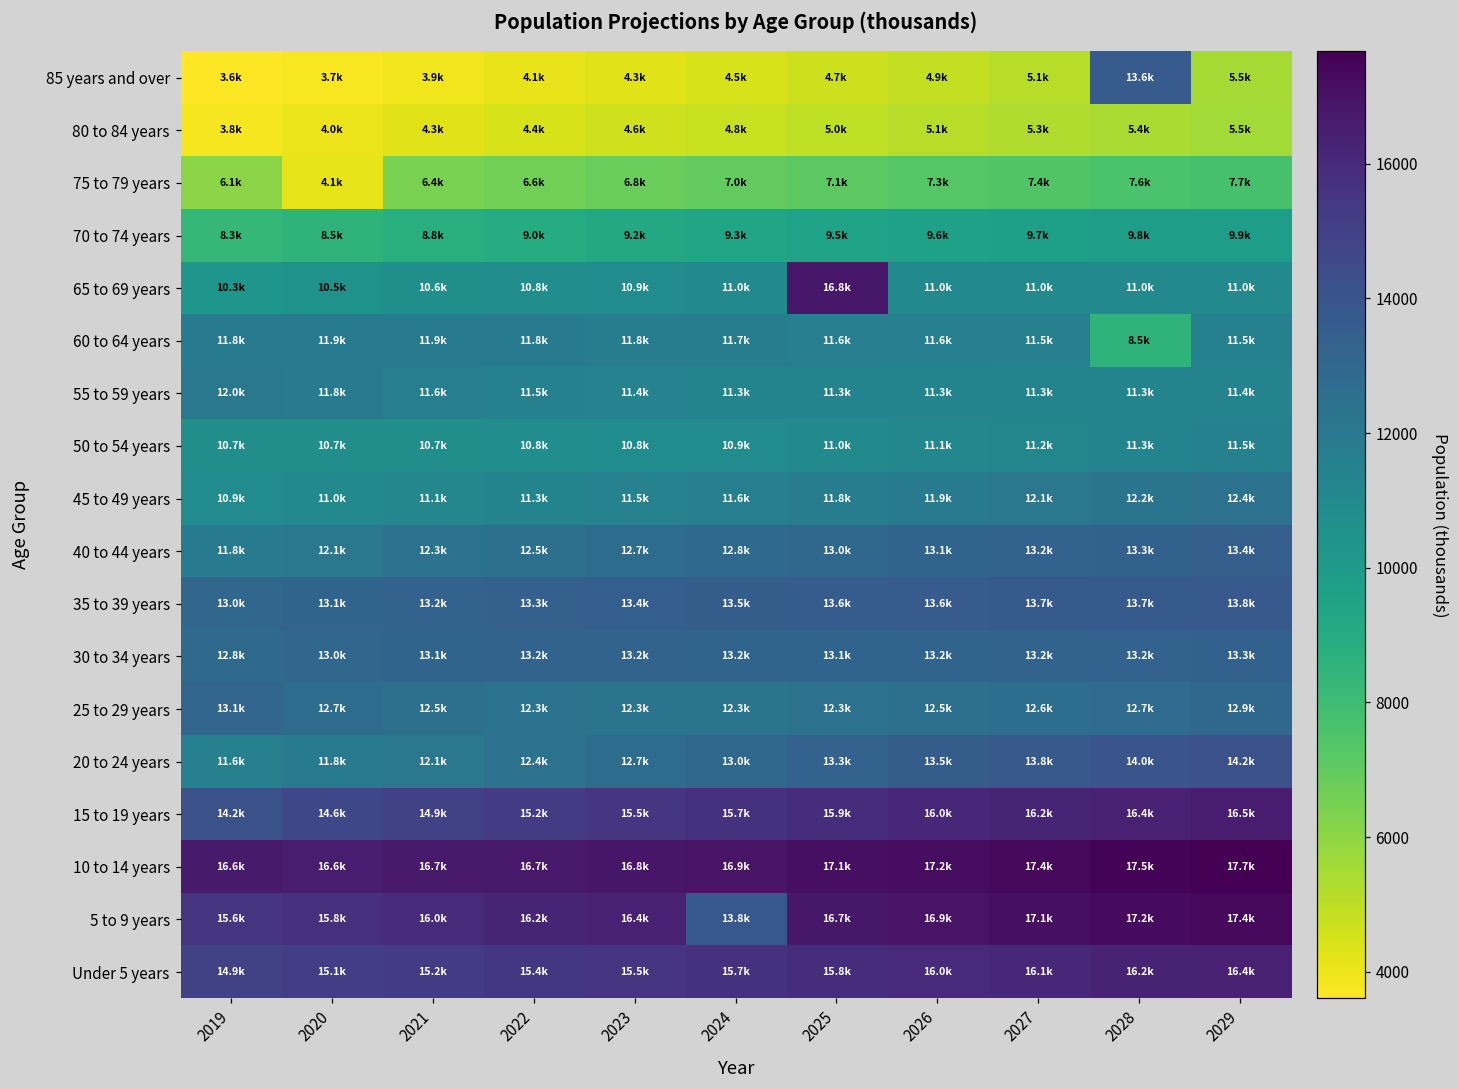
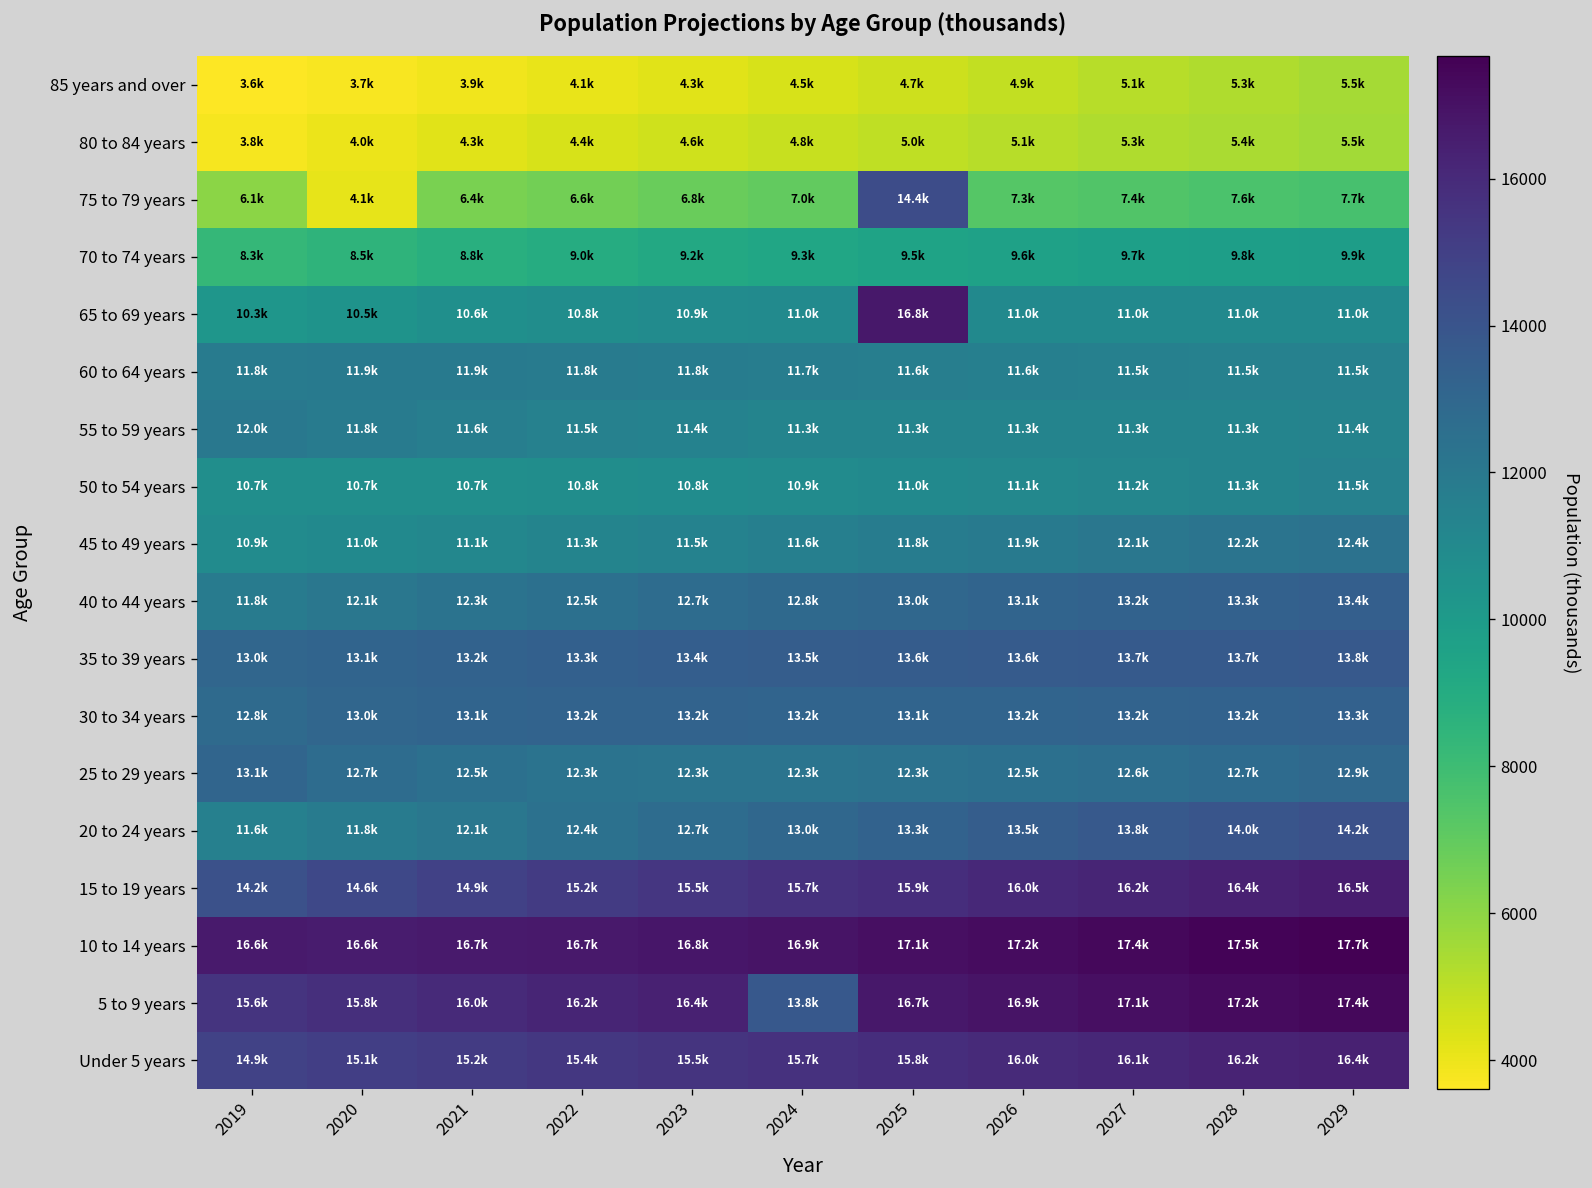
  {
    "85 years and over": {
      "2019": "3.6k",
      "2020": "3.7k",
      "2021": "3.9k",
      "2022": "4.1k",
      "2023": "4.3k",
      "2024": "4.5k",
      "2025": "4.7k",
      "2026": "4.9k",
      "2027": "5.1k",
-     "2028": "13.6k",
+     "2028": "5.3k",
      "2029": "5.5k"
    },
    "80 to 84 years": {
      "2019": "3.8k",
      "2020": "4.0k",
      "2021": "4.3k",
      "2022": "4.4k",
      "2023": "4.6k",
      "2024": "4.8k",
      "2025": "5.0k",
      "2026": "5.1k",
      "2027": "5.3k",
      "2028": "5.4k",
      "2029": "5.5k"
    },
    "75 to 79 years": {
      "2019": "6.1k",
      "2020": "4.1k",
      "2021": "6.4k",
      "2022": "6.6k",
      "2023": "6.8k",
      "2024": "7.0k",
-     "2025": "7.1k",
+     "2025": "14.4k",
      "2026": "7.3k",
      "2027": "7.4k",
      "2028": "7.6k",
      "2029": "7.7k"
    },
    "70 to 74 years": {
      "2019": "8.3k",
      "2020": "8.5k",
      "2021": "8.8k",
      "2022": "9.0k",
      "2023": "9.2k",
      "2024": "9.3k",
      "2025": "9.5k",
      "2026": "9.6k",
      "2027": "9.7k",
      "2028": "9.8k",
      "2029": "9.9k"
    },
    "65 to 69 years": {
      "2019": "10.3k",
      "2020": "10.5k",
      "2021": "10.6k",
      "2022": "10.8k",
      "2023": "10.9k",
      "2024": "11.0k",
      "2025": "16.8k",
      "2026": "11.0k",
      "2027": "11.0k",
      "2028": "11.0k",
      "2029": "11.0k"
    },
    "60 to 64 years": {
      "2019": "11.8k",
      "2020": "11.9k",
      "2021": "11.9k",
      "2022": "11.8k",
      "2023": "11.8k",
      "2024": "11.7k",
      "2025": "11.6k",
      "2026": "11.6k",
      "2027": "11.5k",
-     "2028": "8.5k",
+     "2028": "11.5k",
      "2029": "11.5k"
    },
    "55 to 59 years": {
      "2019": "12.0k",
      "2020": "11.8k",
      "2021": "11.6k",
      "2022": "11.5k",
      "2023": "11.4k",
      "2024": "11.3k",
      "2025": "11.3k",
      "2026": "11.3k",
      "2027": "11.3k",
      "2028": "11.3k",
      "2029": "11.4k"
    },
    "50 to 54 years": {
      "2019": "10.7k",
      "2020": "10.7k",
      "2021": "10.7k",
      "2022": "10.8k",
      "2023": "10.8k",
      "2024": "10.9k",
      "2025": "11.0k",
      "2026": "11.1k",
      "2027": "11.2k",
      "2028": "11.3k",
      "2029": "11.5k"
    },
    "45 to 49 years": {
      "2019": "10.9k",
      "2020": "11.0k",
      "2021": "11.1k",
      "2022": "11.3k",
      "2023": "11.5k",
      "2024": "11.6k",
      "2025": "11.8k",
      "2026": "11.9k",
      "2027": "12.1k",
      "2028": "12.2k",
      "2029": "12.4k"
    },
    "40 to 44 years": {
      "2019": "11.8k",
      "2020": "12.1k",
      "2021": "12.3k",
      "2022": "12.5k",
      "2023": "12.7k",
      "2024": "12.8k",
      "2025": "13.0k",
      "2026": "13.1k",
      "2027": "13.2k",
      "2028": "13.3k",
      "2029": "13.4k"
    },
    "35 to 39 years": {
      "2019": "13.0k",
      "2020": "13.1k",
      "2021": "13.2k",
      "2022": "13.3k",
      "2023": "13.4k",
      "2024": "13.5k",
      "2025": "13.6k",
      "2026": "13.6k",
      "2027": "13.7k",
      "2028": "13.7k",
      "2029": "13.8k"
    },
    "30 to 34 years": {
      "2019": "12.8k",
      "2020": "13.0k",
      "2021": "13.1k",
      "2022": "13.2k",
      "2023": "13.2k",
      "2024": "13.2k",
      "2025": "13.1k",
      "2026": "13.2k",
      "2027": "13.2k",
      "2028": "13.2k",
      "2029": "13.3k"
    },
    "25 to 29 years": {
      "2019": "13.1k",
      "2020": "12.7k",
      "2021": "12.5k",
      "2022": "12.3k",
      "2023": "12.3k",
      "2024": "12.3k",
      "2025": "12.3k",
      "2026": "12.5k",
      "2027": "12.6k",
      "2028": "12.7k",
      "2029": "12.9k"
    },
    "20 to 24 years": {
      "2019": "11.6k",
      "2020": "11.8k",
      "2021": "12.1k",
      "2022": "12.4k",
      "2023": "12.7k",
      "2024": "13.0k",
      "2025": "13.3k",
      "2026": "13.5k",
      "2027": "13.8k",
      "2028": "14.0k",
      "2029": "14.2k"
    },
    "15 to 19 years": {
      "2019": "14.2k",
      "2020": "14.6k",
      "2021": "14.9k",
      "2022": "15.2k",
      "2023": "15.5k",
      "2024": "15.7k",
      "2025": "15.9k",
      "2026": "16.0k",
      "2027": "16.2k",
      "2028": "16.4k",
      "2029": "16.5k"
    },
    "10 to 14 years": {
      "2019": "16.6k",
      "2020": "16.6k",
      "2021": "16.7k",
      "2022": "16.7k",
      "2023": "16.8k",
      "2024": "16.9k",
      "2025": "17.1k",
      "2026": "17.2k",
      "2027": "17.4k",
      "2028": "17.5k",
      "2029": "17.7k"
    },
    "5 to 9 years": {
      "2019": "15.6k",
      "2020": "15.8k",
      "2021": "16.0k",
      "2022": "16.2k",
      "2023": "16.4k",
      "2024": "13.8k",
      "2025": "16.7k",
      "2026": "16.9k",
      "2027": "17.1k",
      "2028": "17.2k",
      "2029": "17.4k"
    },
    "Under 5 years": {
      "2019": "14.9k",
      "2020": "15.1k",
      "2021": "15.2k",
      "2022": "15.4k",
      "2023": "15.5k",
      "2024": "15.7k",
      "2025": "15.8k",
      "2026": "16.0k",
      "2027": "16.1k",
      "2028": "16.2k",
      "2029": "16.4k"
    }
  }
